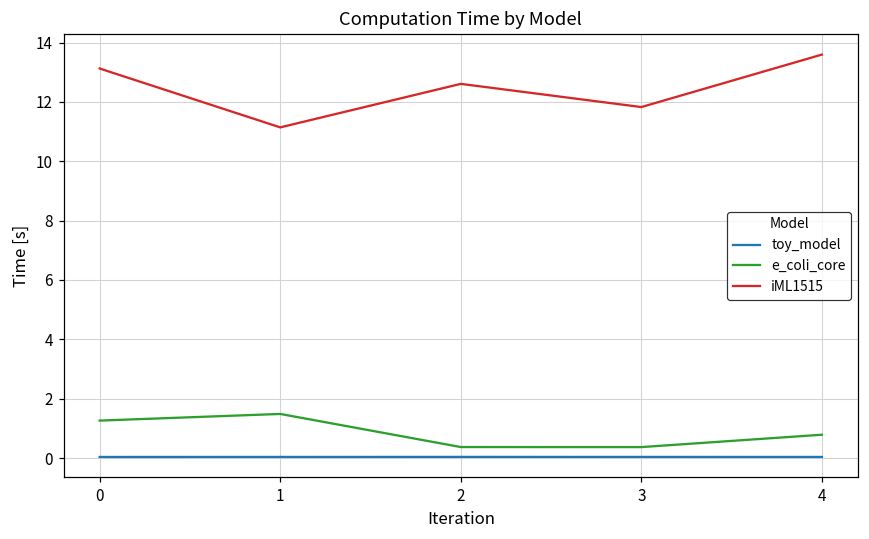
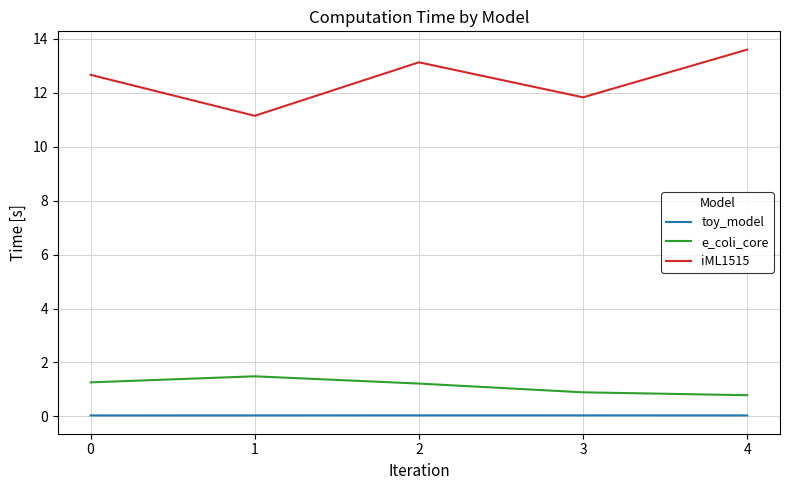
  {
    "toy_model": {
      "0": 0.0,
      "1": 0.0,
      "2": 0.0,
      "3": 0.0,
      "4": 0.0
    },
    "e_coli_core": {
      "0": 1.3,
      "1": 1.5,
-     "2": 0.4,
-     "3": 0.4,
+     "2": 1.2,
+     "3": 0.9,
      "4": 0.8
    },
    "iML1515": {
-     "0": 13.1,
+     "0": 12.7,
      "1": 11.1,
-     "2": 12.6,
+     "2": 13.1,
      "3": 11.8,
      "4": 13.6
    }
  }
